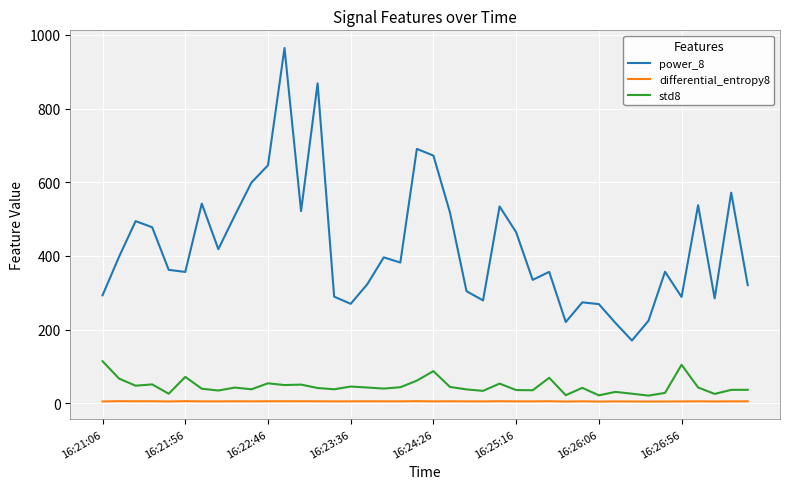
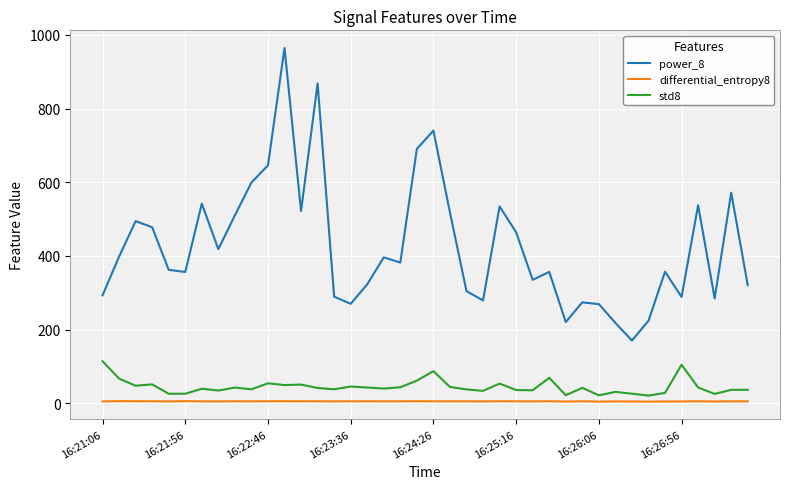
  {
    "power_8": {
      "16:21:06": 290,
      "16:21:56": 360,
      "16:22:46": 650,
      "16:23:36": 270,
-     "16:24:26": 670,
+     "16:24:26": 740,
      "16:25:16": 460,
      "16:26:06": 270,
      "16:26:56": 290
    },
    "differential_entropy8": {
      "16:21:06": 0,
      "16:21:56": 10,
      "16:22:46": 10,
      "16:23:36": 10,
      "16:24:26": 0,
      "16:25:16": 0,
      "16:26:06": 0,
      "16:26:56": 0
    },
    "std8": {
      "16:21:06": 110,
-     "16:21:56": 70,
+     "16:21:56": 30,
      "16:22:46": 50,
      "16:23:36": 50,
      "16:24:26": 90,
      "16:25:16": 40,
      "16:26:06": 20,
      "16:26:56": 100
    }
  }
